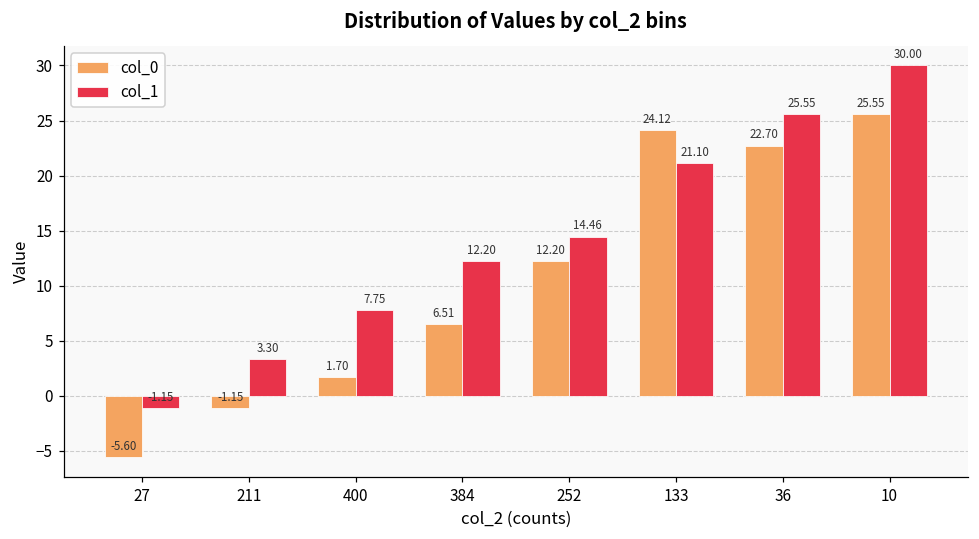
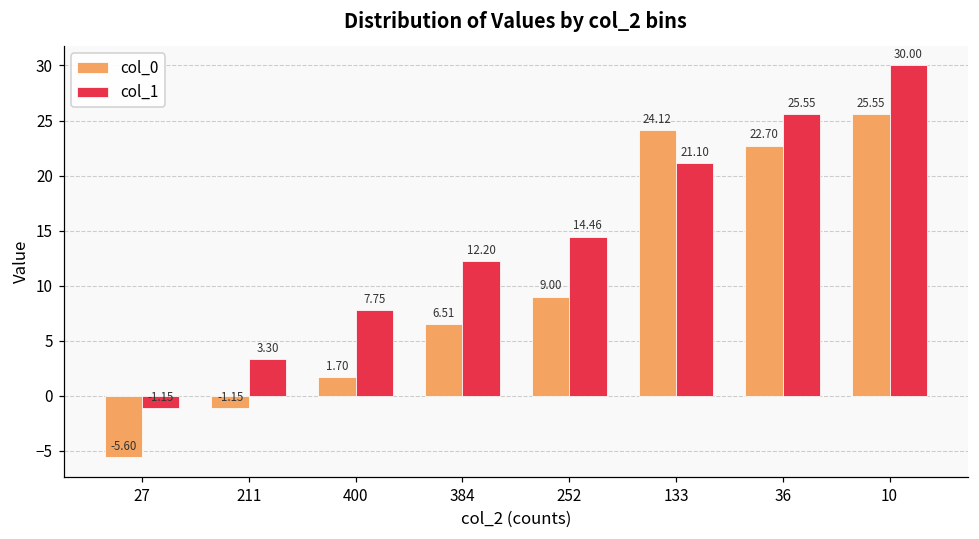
  {
    "col_0": {
      "27": -5.60,
      "211": -1.15,
      "400": 1.70,
      "384": 6.51,
-     "252": 12.20,
+     "252": 9.00,
      "133": 24.12,
      "36": 22.70,
      "10": 25.55
    },
    "col_1": {
      "27": -1.15,
      "211": 3.30,
      "400": 7.75,
      "384": 12.20,
      "252": 14.46,
      "133": 21.10,
      "36": 25.55,
      "10": 30.00
    }
  }
